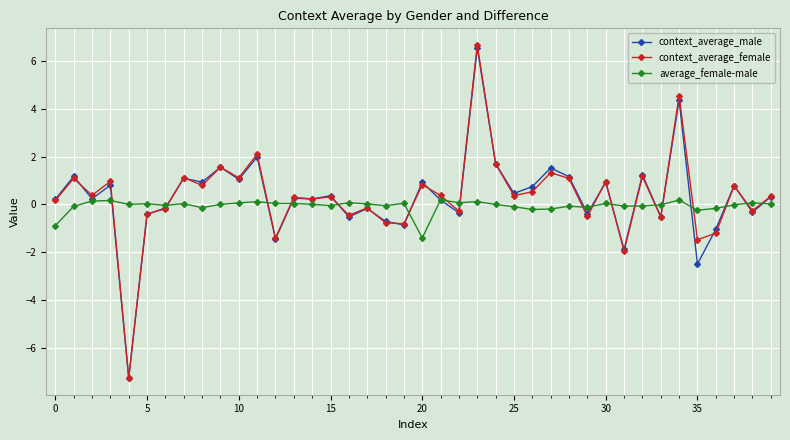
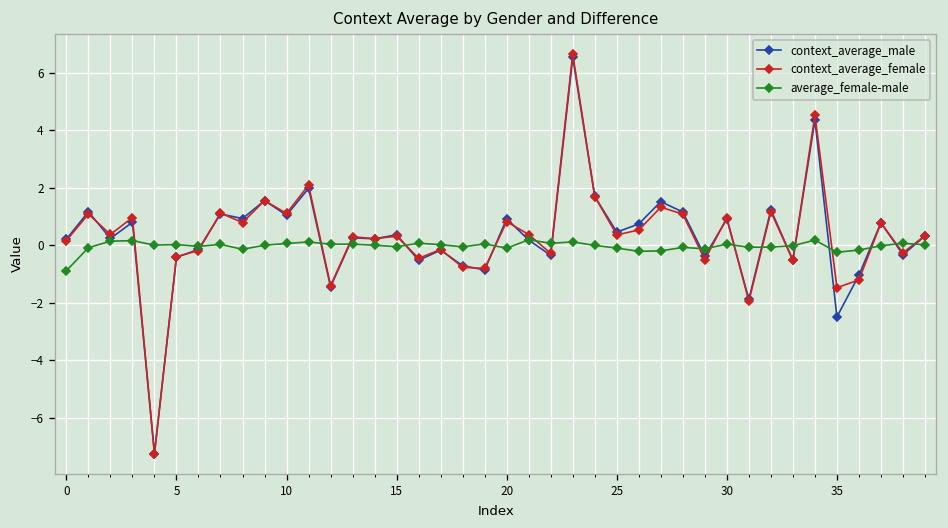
  {
    "context_average_male": {
      "35": -2.5
    },
    "context_average_female": {
      "35": -1.5
    },
    "average_female-male": {
      "0": -0.9,
      "5": 0.0,
      "10": 0.1,
      "15": 0.0,
-     "20": -1.4,
+     "20": -0.1,
      "25": -0.1,
      "30": 0.0,
      "35": -0.2
    }
  }
